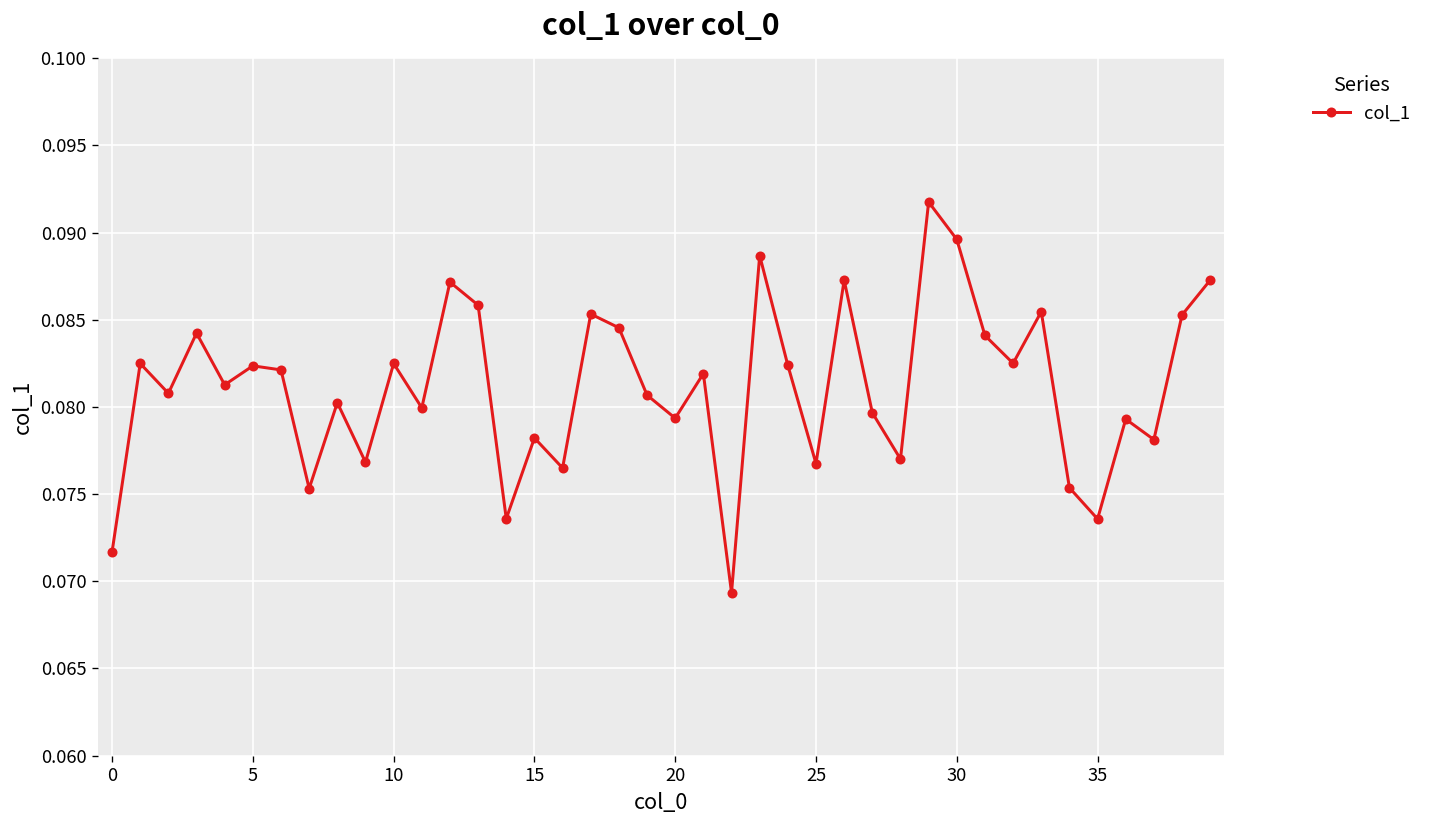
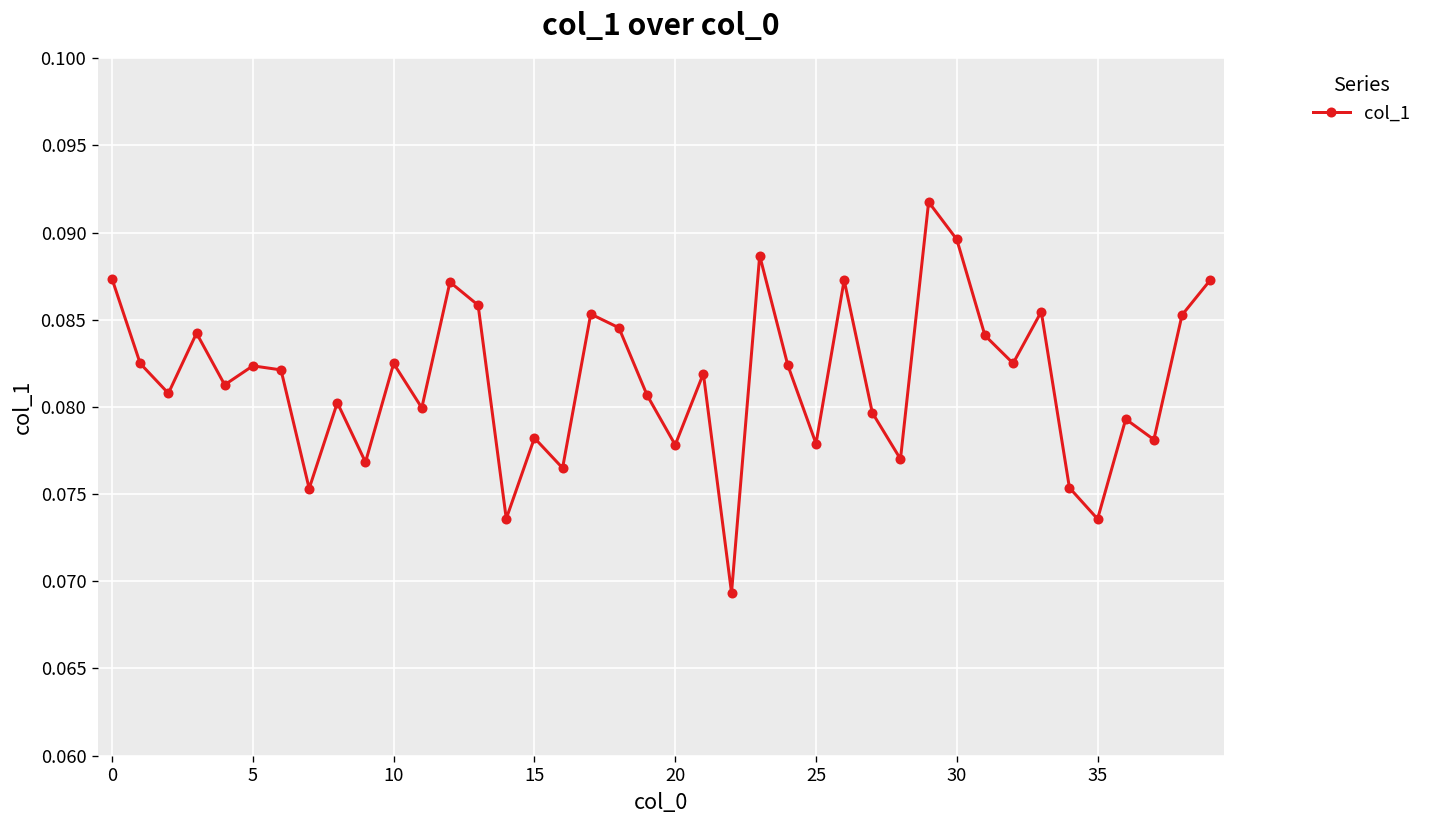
  {
-   "0": 0.0717,
+   "0": 0.0873,
    "5": 0.0824,
    "10": 0.0825,
    "15": 0.0782,
-   "20": 0.0794,
-   "25": 0.0767,
+   "20": 0.0778,
+   "25": 0.0779,
    "30": 0.0896,
    "35": 0.0736
  }
